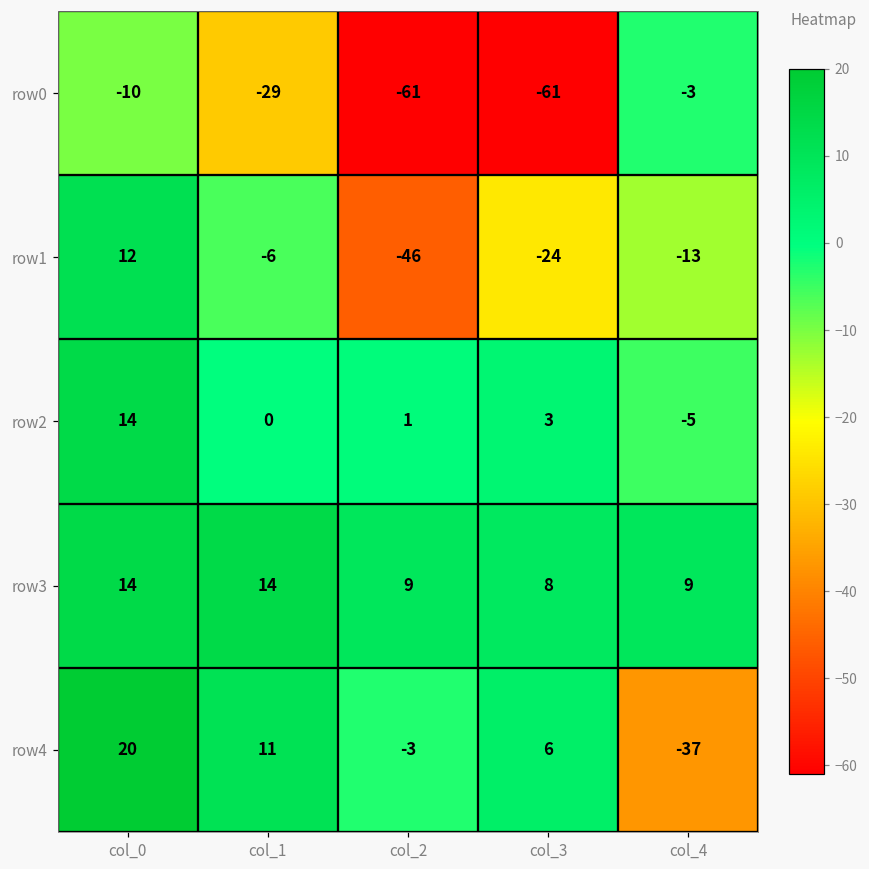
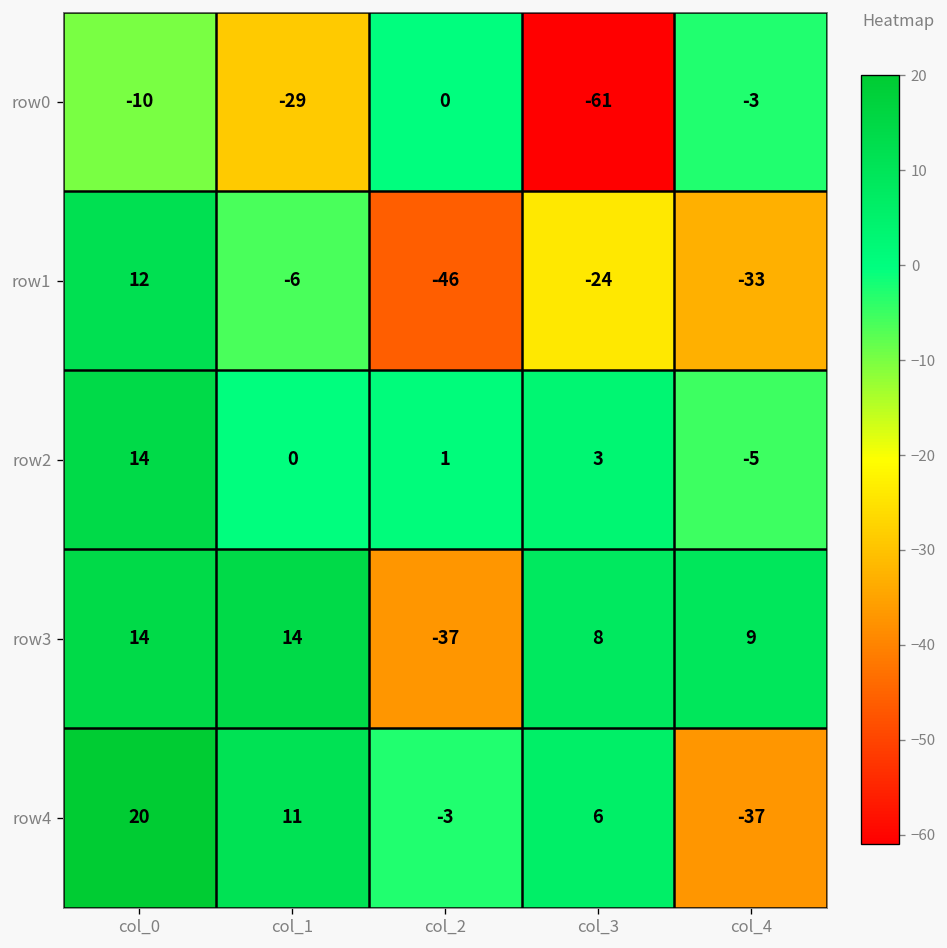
  {
    "row0": {
      "col_0": -10,
      "col_1": -29,
-     "col_2": -61,
+     "col_2": 0,
      "col_3": -61,
      "col_4": -3
    },
    "row1": {
      "col_0": 12,
      "col_1": -6,
      "col_2": -46,
      "col_3": -24,
-     "col_4": -13
+     "col_4": -33
    },
    "row2": {
      "col_0": 14,
      "col_1": 0,
      "col_2": 1,
      "col_3": 3,
      "col_4": -5
    },
    "row3": {
      "col_0": 14,
      "col_1": 14,
-     "col_2": 9,
+     "col_2": -37,
      "col_3": 8,
      "col_4": 9
    },
    "row4": {
      "col_0": 20,
      "col_1": 11,
      "col_2": -3,
      "col_3": 6,
      "col_4": -37
    }
  }
